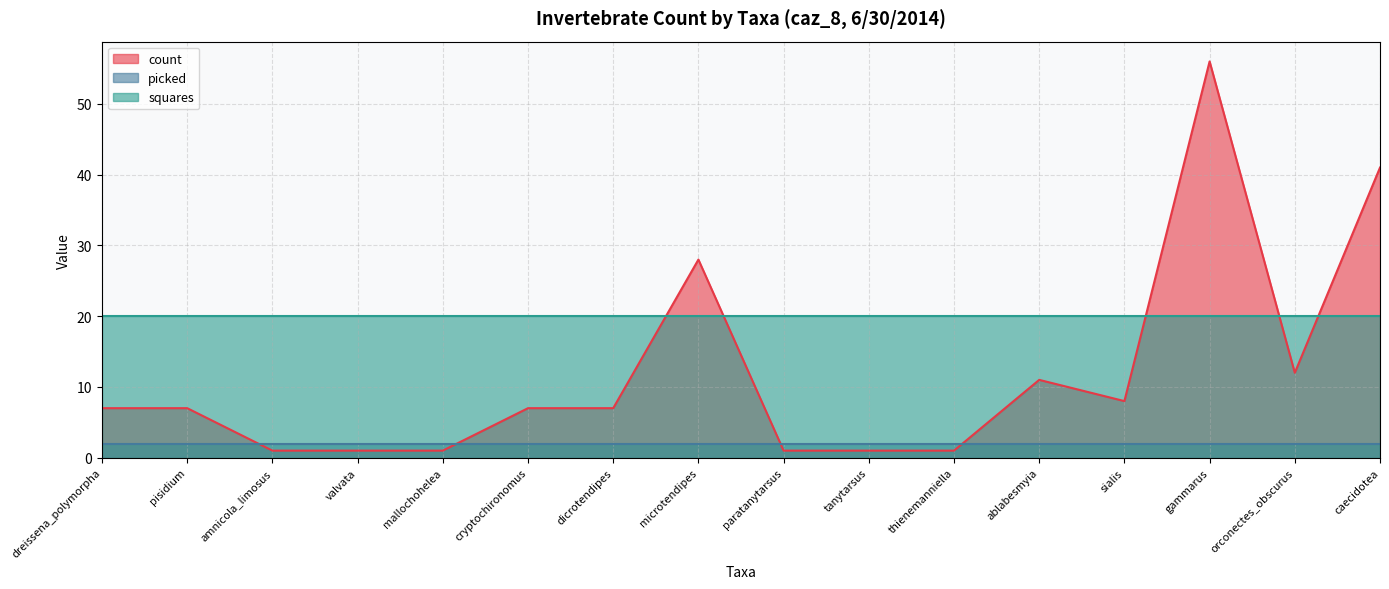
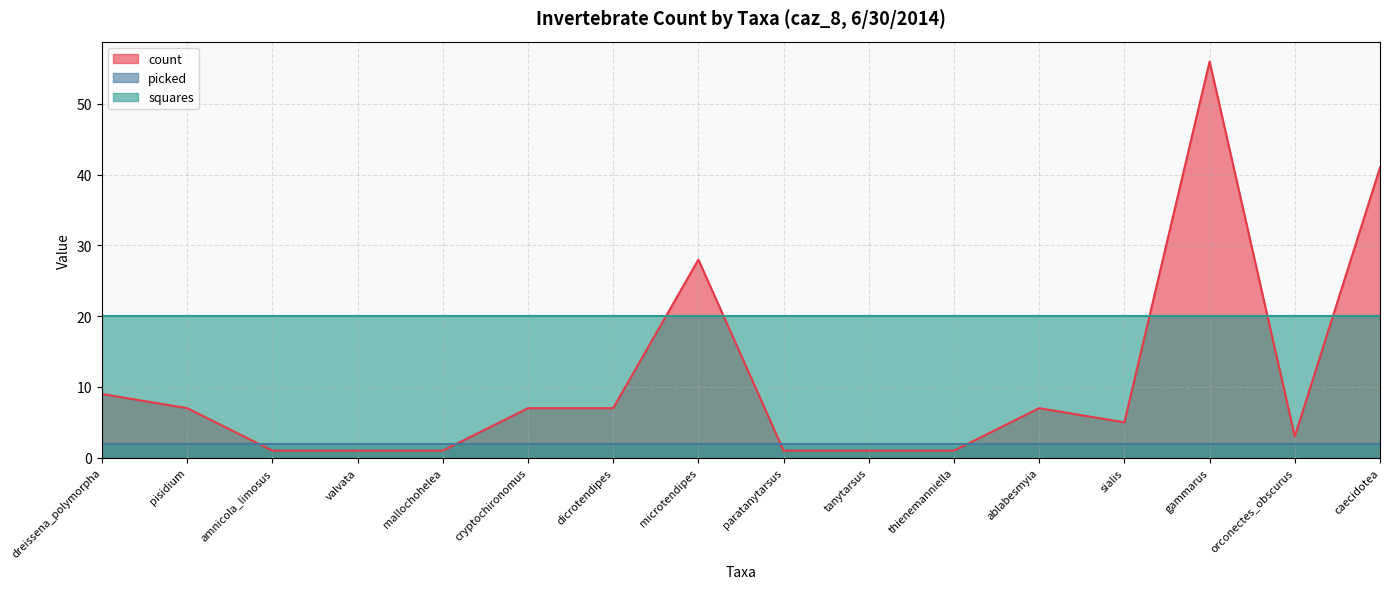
  {
    "count": {
-     "dreissena_polymorpha": 7,
+     "dreissena_polymorpha": 9,
      "pisidium": 7,
      "amnicola_limosus": 1,
      "valvata": 1,
      "mallochohelea": 1,
      "cryptochironomus": 7,
      "dicrotendipes": 7,
      "microtendipes": 28,
      "paratanytarsus": 1,
      "tanytarsus": 1,
      "thienemanniella": 1,
-     "ablabesmyia": 11,
-     "sialis": 8,
+     "ablabesmyia": 7,
+     "sialis": 5,
      "gammarus": 56,
-     "orconectes_obscurus": 12,
+     "orconectes_obscurus": 3,
      "caecidotea": 41
    }
  }
